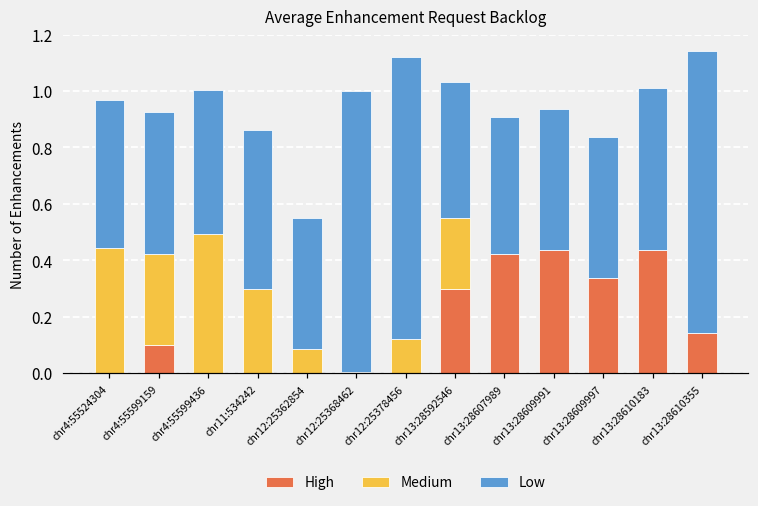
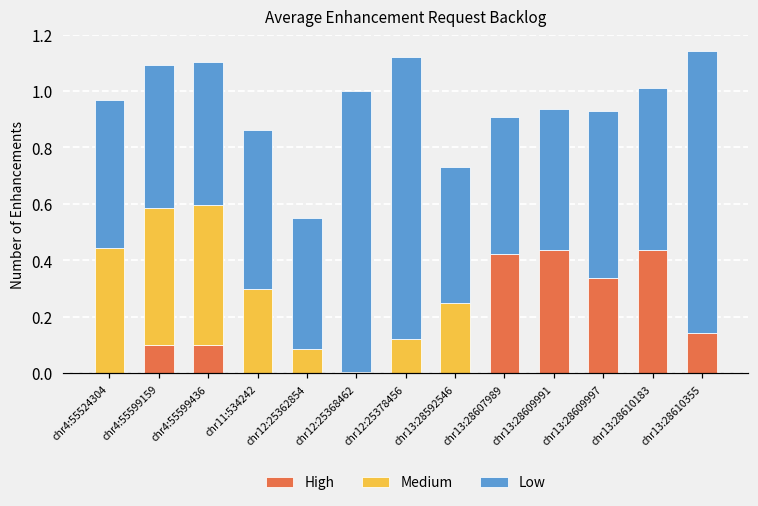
  {
    "High": {
      "chr4:55524304": 0.0,
      "chr4:55599159": 0.1,
-     "chr4:55599436": 0.0,
+     "chr4:55599436": 0.1,
      "chr11:534242": 0.0,
      "chr12:25362854": 0.0,
      "chr12:25378456": 0.0,
-     "chr13:28592546": 0.3,
+     "chr13:28592546": 0.0,
      "chr13:28607989": 0.42,
      "chr13:28609991": 0.44,
      "chr13:28609997": 0.34,
      "chr13:28610183": 0.44,
      "chr13:28610355": 0.14
    },
    "Medium": {
      "chr4:55524304": 0.44,
-     "chr4:55599159": 0.32,
+     "chr4:55599159": 0.49,
      "chr4:55599436": 0.50,
      "chr11:534242": 0.30,
      "chr12:25362854": 0.08,
      "chr12:25378456": 0.12,
      "chr13:28592546": 0.25,
      "chr13:28607989": 0.00,
      "chr13:28609991": 0.00,
      "chr13:28609997": 0.00,
      "chr13:28610183": 0.00,
      "chr13:28610355": 0.00
    },
    "Low": {
      "chr4:55524304": 0.52,
      "chr4:55599159": 0.51,
      "chr4:55599436": 0.51,
      "chr11:534242": 0.57,
      "chr12:25362854": 0.47,
      "chr12:25368462": 1.00,
      "chr12:25378456": 1.00,
      "chr13:28592546": 0.48,
      "chr13:28607989": 0.49,
      "chr13:28609991": 0.50,
-     "chr13:28609997": 0.50,
+     "chr13:28609997": 0.59,
      "chr13:28610183": 0.57,
      "chr13:28610355": 1.00
    }
  }
